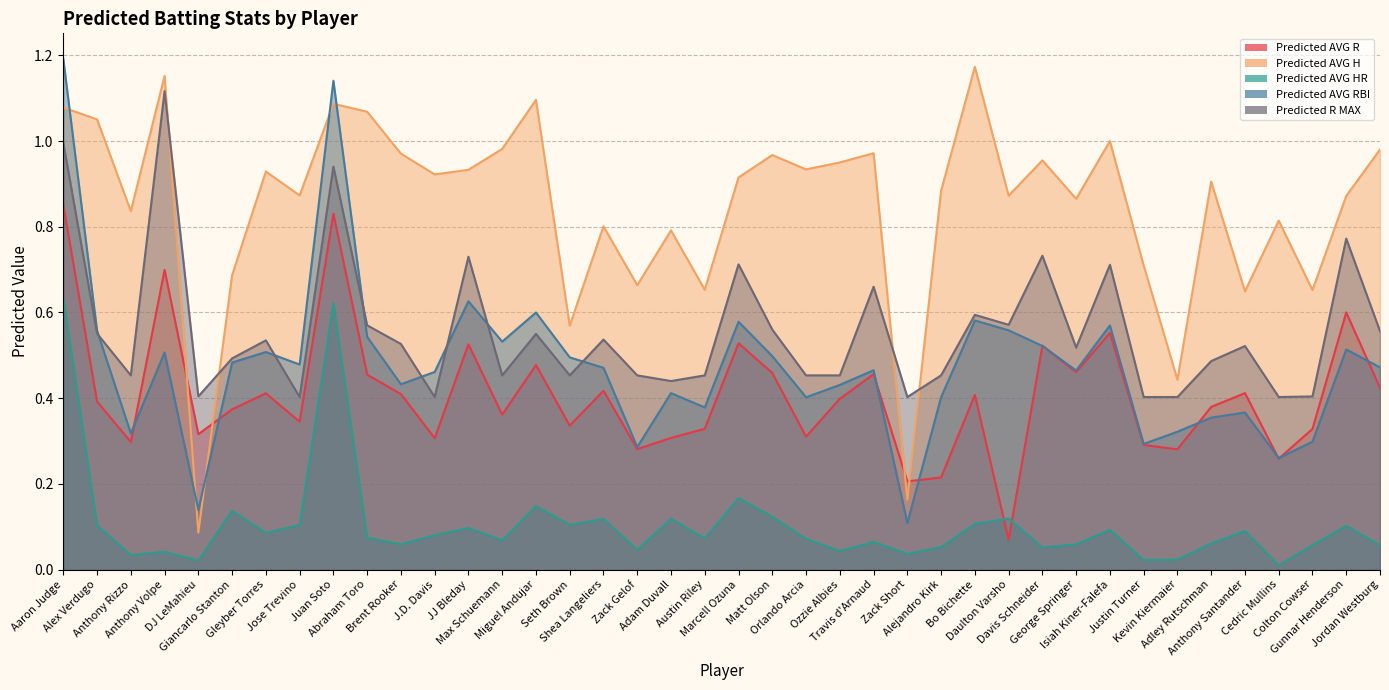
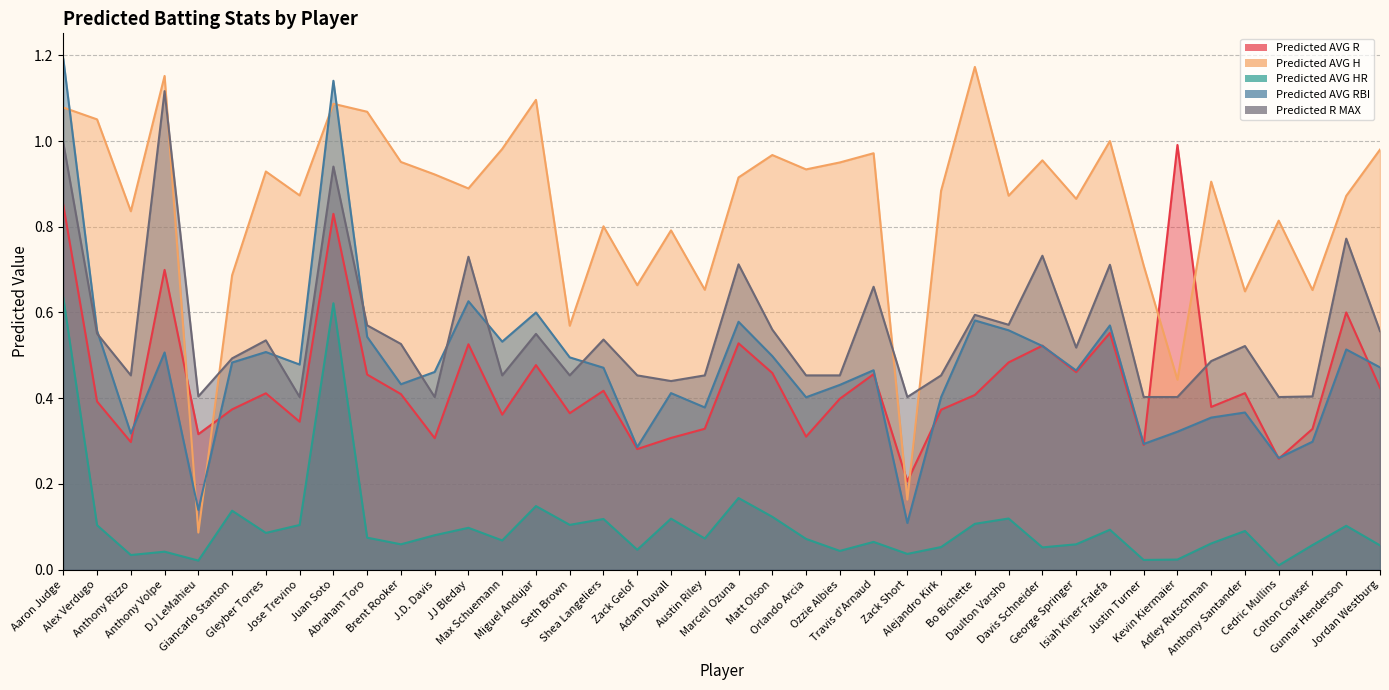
  {
    "Predicted AVG R": {
      "Aaron Judge": 0.85,
      "Alex Verdugo": 0.39,
      "Anthony Rizzo": 0.30,
      "Anthony Volpe": 0.70,
      "DJ LeMahieu": 0.32,
      "Giancarlo Stanton": 0.37,
      "Gleyber Torres": 0.41,
      "Jose Trevino": 0.35,
      "Juan Soto": 0.83,
      "Abraham Toro": 0.46,
      "Brent Rooker": 0.41,
      "J.D. Davis": 0.31,
      "JJ Bleday": 0.53,
      "Max Schuemann": 0.36,
      "Miguel Andujar": 0.48,
-     "Seth Brown": 0.34,
+     "Seth Brown": 0.37,
      "Shea Langeliers": 0.42,
      "Adam Duvall": 0.31,
      "Austin Riley": 0.33,
      "Marcell Ozuna": 0.53,
      "Matt Olson": 0.46,
      "Orlando Arcia": 0.31,
      "Ozzie Albies": 0.40,
      "Travis d'Arnaud": 0.46,
      "Zack Short": 0.21,
-     "Alejandro Kirk": 0.22,
+     "Alejandro Kirk": 0.37,
      "Bo Bichette": 0.41,
-     "Daulton Varsho": 0.07,
+     "Daulton Varsho": 0.48,
      "Isiah Kiner-Falefa": 0.55,
-     "Kevin Kiermaier": 0.28,
+     "Kevin Kiermaier": 0.99,
      "Adley Rutschman": 0.38,
      "Anthony Santander": 0.41,
      "Colton Cowser": 0.33,
      "Gunnar Henderson": 0.60,
      "Jordan Westburg": 0.42
    },
    "Predicted AVG H": {
      "Aaron Judge": 1.08,
      "Alex Verdugo": 1.05,
      "Anthony Rizzo": 0.84,
      "Anthony Volpe": 1.15,
      "DJ LeMahieu": 0.09,
      "Giancarlo Stanton": 0.69,
      "Gleyber Torres": 0.93,
      "Jose Trevino": 0.87,
      "Juan Soto": 1.09,
      "Abraham Toro": 1.07,
-     "Brent Rooker": 0.97,
+     "Brent Rooker": 0.95,
      "J.D. Davis": 0.92,
-     "JJ Bleday": 0.93,
+     "JJ Bleday": 0.89,
      "Max Schuemann": 0.98,
      "Miguel Andujar": 1.10,
      "Seth Brown": 0.57,
      "Shea Langeliers": 0.80,
      "Zack Gelof": 0.66,
      "Adam Duvall": 0.79,
      "Austin Riley": 0.65,
      "Marcell Ozuna": 0.92,
      "Matt Olson": 0.97,
      "Orlando Arcia": 0.93,
      "Ozzie Albies": 0.95,
      "Travis d'Arnaud": 0.97,
      "Zack Short": 0.16,
      "Alejandro Kirk": 0.88,
      "Bo Bichette": 1.17,
      "Daulton Varsho": 0.87,
      "Davis Schneider": 0.96,
      "George Springer": 0.87,
      "Isiah Kiner-Falefa": 1.00,
      "Justin Turner": 0.71,
      "Kevin Kiermaier": 0.44,
      "Adley Rutschman": 0.91,
      "Anthony Santander": 0.65,
      "Cedric Mullins": 0.81,
      "Colton Cowser": 0.65,
      "Gunnar Henderson": 0.87,
      "Jordan Westburg": 0.98
    }
  }
